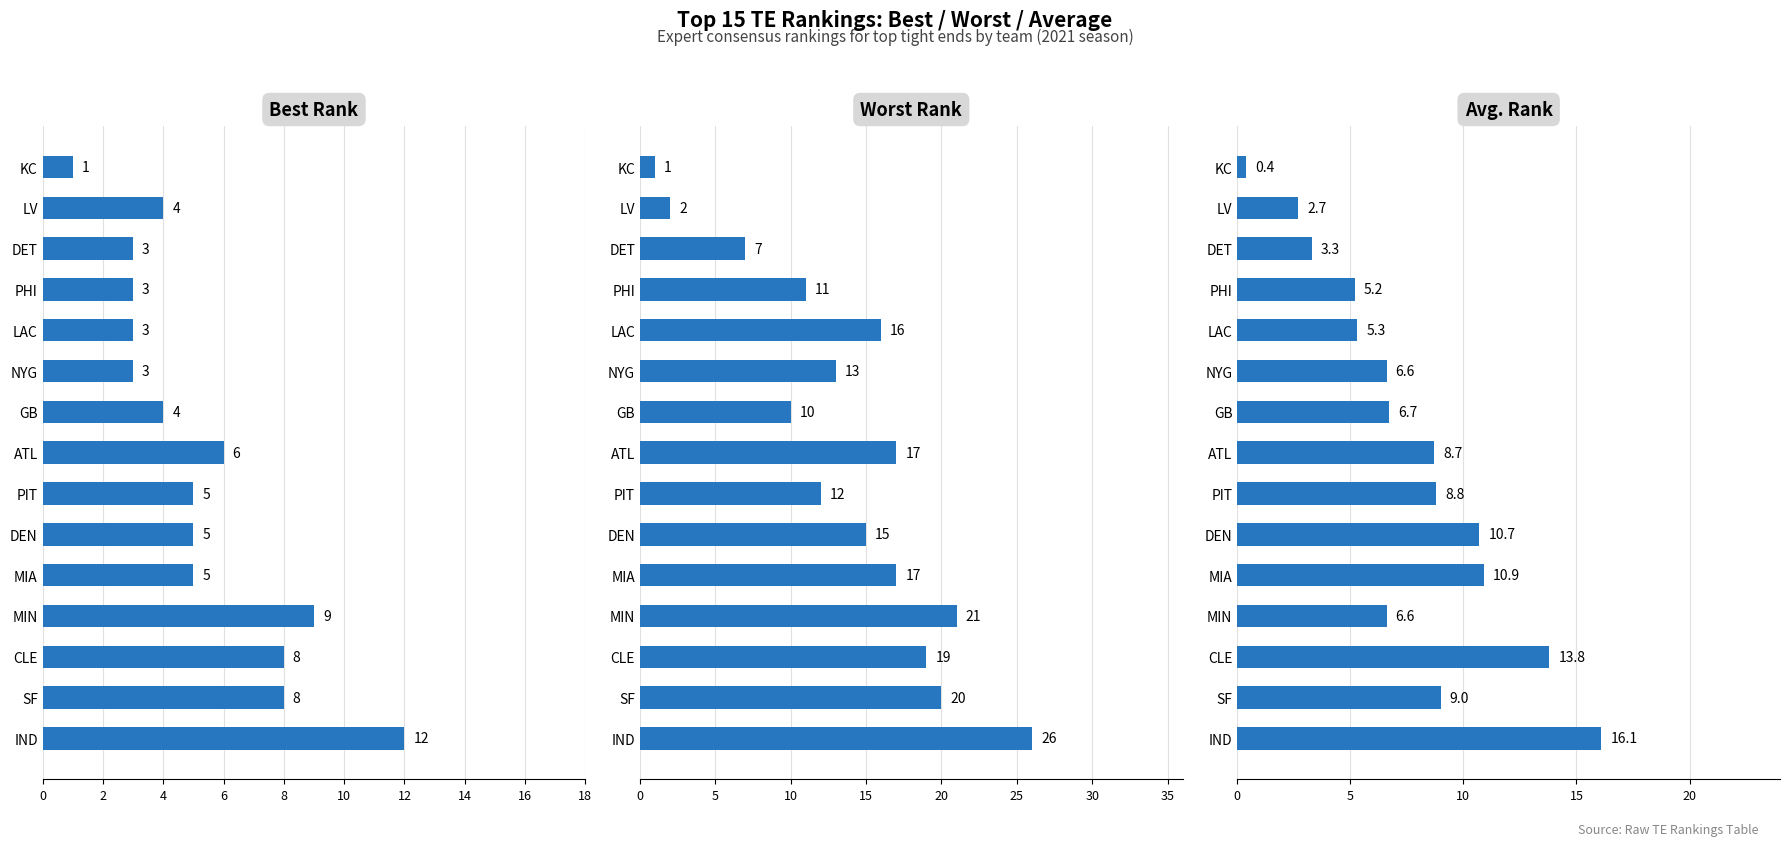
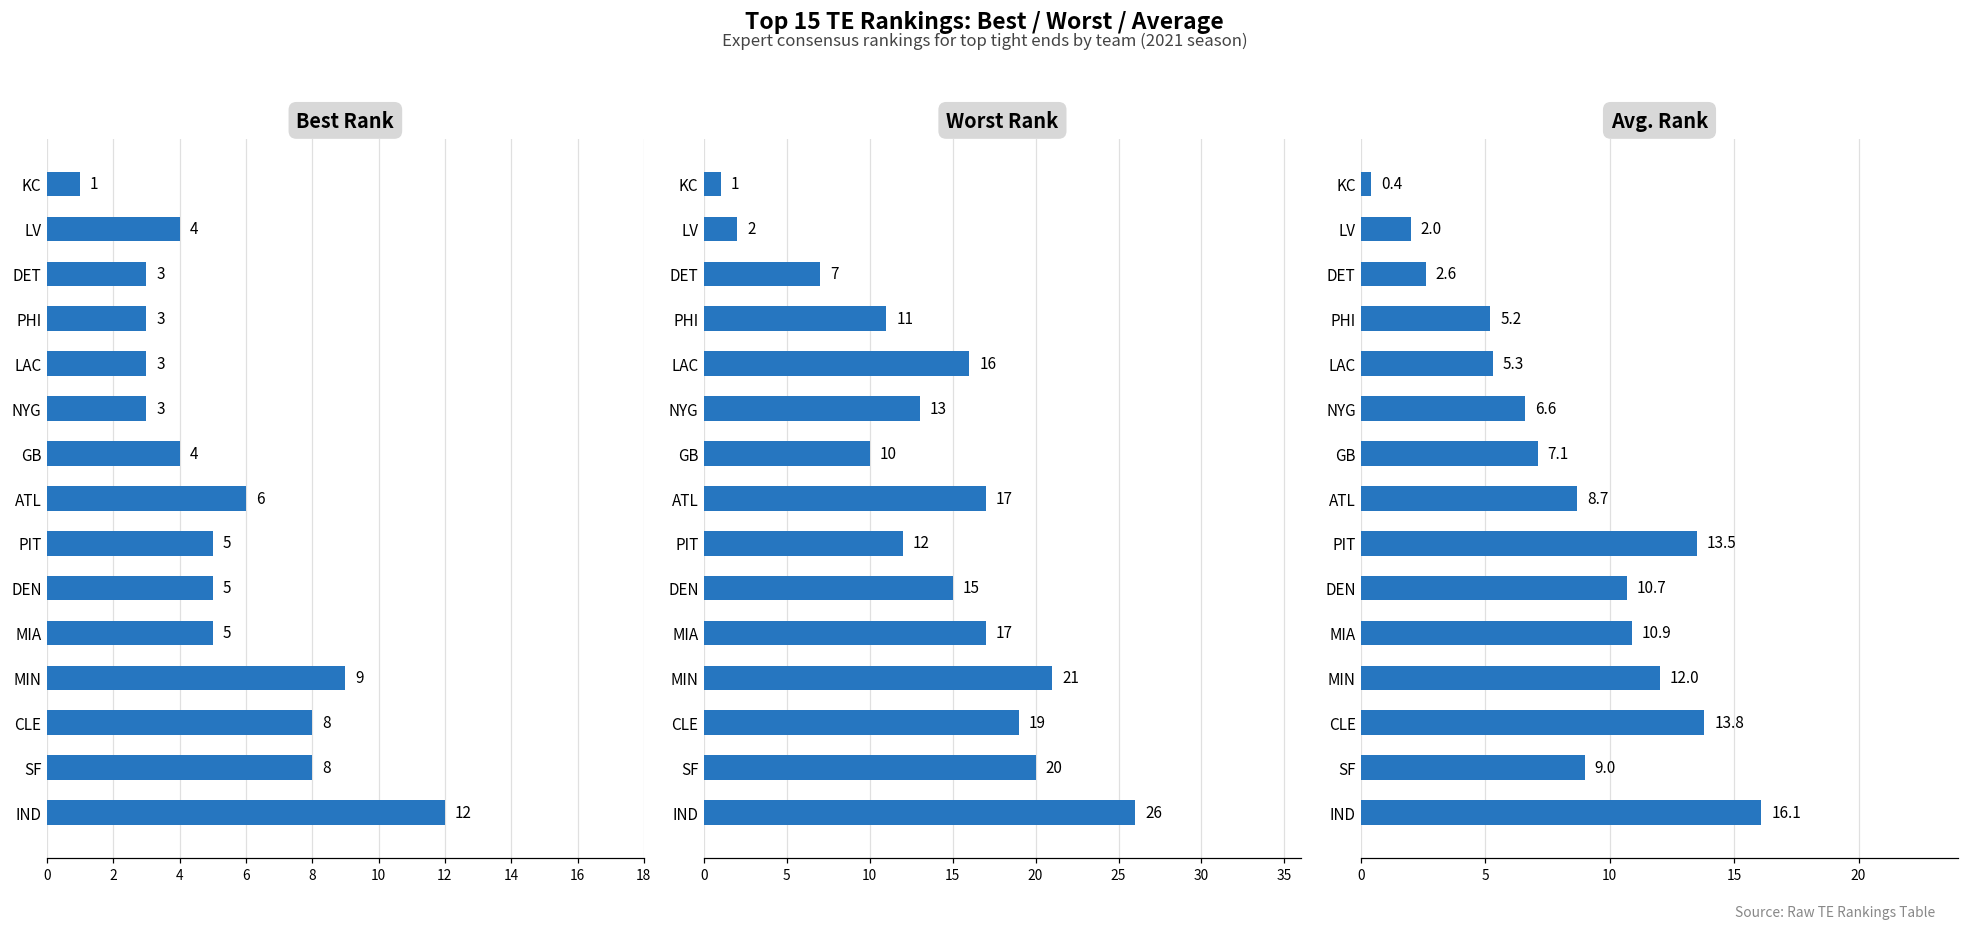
  {
    "Best Rank": {
      "KC": 1,
      "LV": 4,
      "DET": 3,
      "PHI": 3,
      "LAC": 3,
      "NYG": 3,
      "GB": 4,
      "ATL": 6,
      "PIT": 5,
      "DEN": 5,
      "MIA": 5,
      "MIN": 9,
      "CLE": 8,
      "SF": 8,
      "IND": 12
    },
    "Worst Rank": {
      "KC": 1,
      "LV": 2,
      "DET": 7,
      "PHI": 11,
      "LAC": 16,
      "NYG": 13,
      "GB": 10,
      "ATL": 17,
      "PIT": 12,
      "DEN": 15,
      "MIA": 17,
      "MIN": 21,
      "CLE": 19,
      "SF": 20,
      "IND": 26
    },
    "Avg. Rank": {
      "KC": 0.4,
-     "LV": 2.7,
-     "DET": 3.3,
+     "LV": 2.0,
+     "DET": 2.6,
      "PHI": 5.2,
      "LAC": 5.3,
      "NYG": 6.6,
-     "GB": 6.7,
+     "GB": 7.1,
      "ATL": 8.7,
-     "PIT": 8.8,
+     "PIT": 13.5,
      "DEN": 10.7,
      "MIA": 10.9,
-     "MIN": 6.6,
+     "MIN": 12.0,
      "CLE": 13.8,
      "SF": 9.0,
      "IND": 16.1
    }
  }
